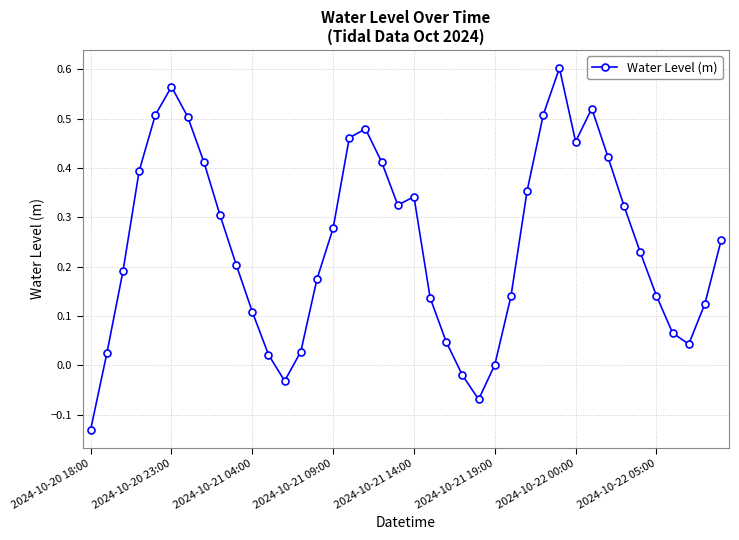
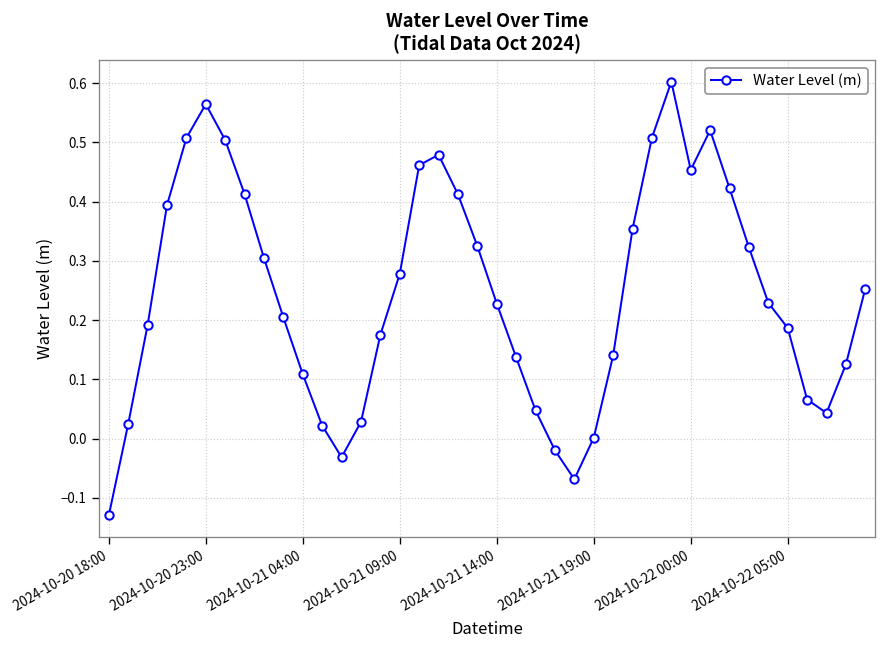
  {
    "2024-10-20 18:00": -0.13,
    "2024-10-20 23:00": 0.56,
    "2024-10-21 04:00": 0.11,
    "2024-10-21 09:00": 0.28,
-   "2024-10-21 14:00": 0.34,
+   "2024-10-21 14:00": 0.23,
    "2024-10-21 19:00": 0.00,
    "2024-10-22 00:00": 0.45,
-   "2024-10-22 05:00": 0.14
+   "2024-10-22 05:00": 0.19
  }
